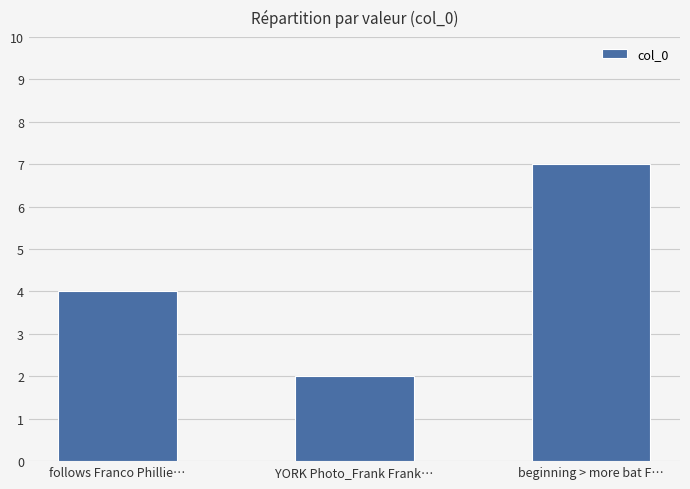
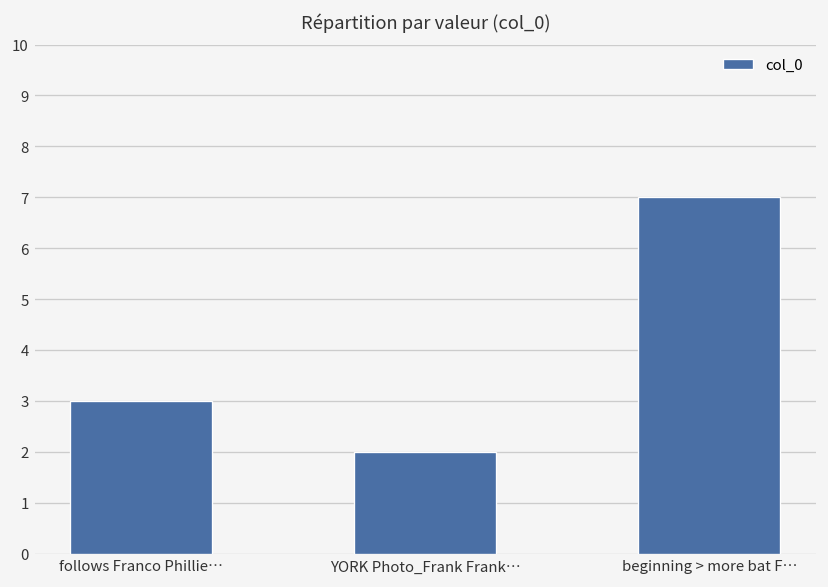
  {
-   "follows Franco Phillie…": 4,
+   "follows Franco Phillie…": 3,
    "YORK Photo_Frank Frank…": 2,
    "beginning > more bat F…": 7
  }
